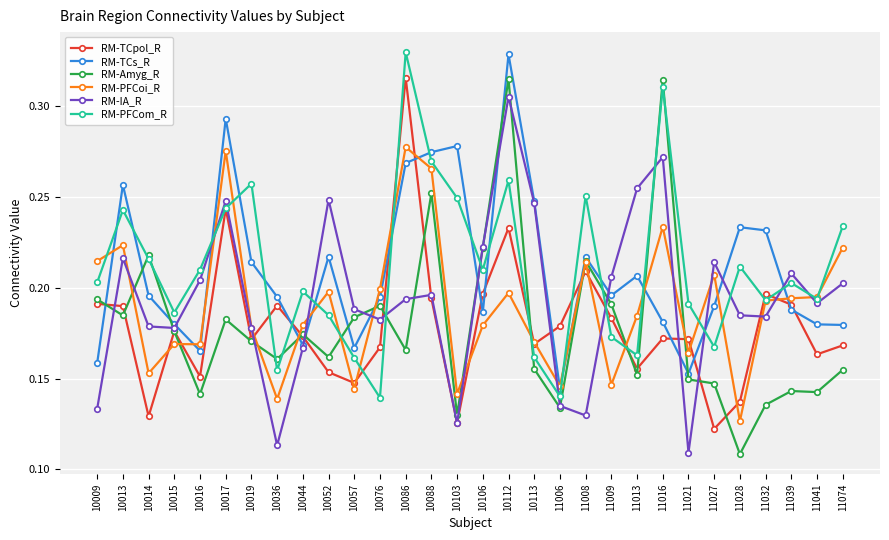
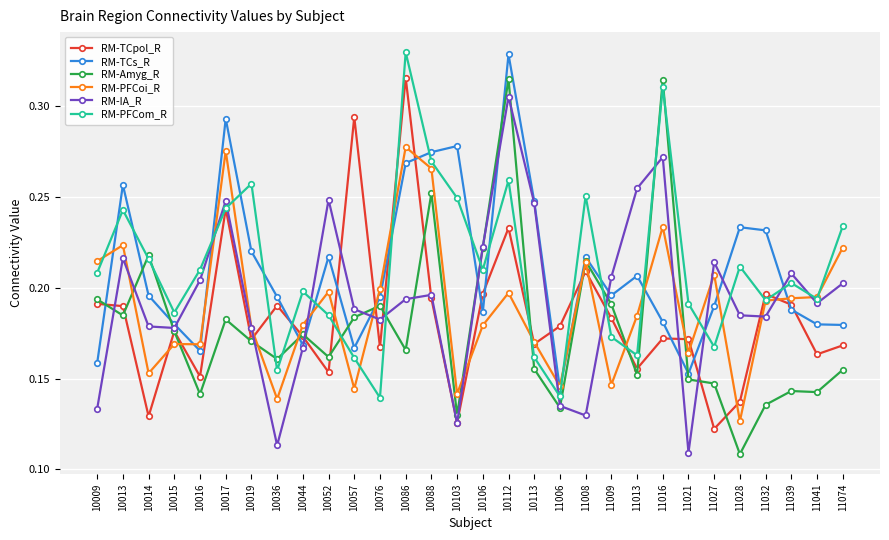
  {
    "RM-TCpol_R": {
      "10009": 0.191,
      "10013": 0.190,
      "10014": 0.129,
      "10016": 0.151,
      "10036": 0.190,
      "10052": 0.153,
-     "10057": 0.148,
+     "10057": 0.294,
      "10076": 0.167,
      "10086": 0.316,
      "10088": 0.194,
      "10106": 0.197,
      "10112": 0.233,
      "11006": 0.179,
      "11008": 0.209,
      "11009": 0.183,
      "11013": 0.155,
      "11016": 0.172,
      "11021": 0.172,
      "11027": 0.122,
      "11028": 0.137,
      "11032": 0.197,
      "11039": 0.191,
      "11041": 0.163,
      "11074": 0.168
    },
    "RM-TCs_R": {
      "10009": 0.159,
      "10013": 0.257,
      "10014": 0.196,
      "10015": 0.180,
      "10016": 0.165,
      "10017": 0.293,
-     "10019": 0.214,
+     "10019": 0.220,
      "10036": 0.195,
      "10044": 0.169,
      "10052": 0.217,
      "10057": 0.167,
      "10076": 0.195,
      "10086": 0.269,
      "10088": 0.275,
      "10103": 0.278,
      "10106": 0.187,
      "10112": 0.329,
      "11006": 0.144,
      "11008": 0.217,
      "11009": 0.196,
      "11013": 0.207,
      "11016": 0.181,
      "11021": 0.153,
      "11027": 0.190,
      "11028": 0.233,
      "11032": 0.232,
      "11039": 0.188,
      "11041": 0.180,
      "11074": 0.180
    },
    "RM-Amyg_R": {
      "10009": 0.194,
      "10013": 0.185,
      "10014": 0.218,
      "10016": 0.141,
      "10017": 0.183,
      "10036": 0.161,
      "10052": 0.162,
      "10057": 0.184,
      "10076": 0.190,
      "10086": 0.166,
      "10088": 0.252,
      "10103": 0.130,
      "10112": 0.315,
      "10113": 0.155,
      "11009": 0.191,
      "11013": 0.152,
      "11016": 0.315,
      "11021": 0.149,
      "11027": 0.147,
      "11028": 0.108,
      "11032": 0.136,
      "11039": 0.143,
      "11041": 0.143,
      "11074": 0.155
    },
    "RM-PFCoi_R": {
      "10009": 0.215,
      "10013": 0.223,
      "10014": 0.153,
      "10015": 0.169,
      "10016": 0.169,
      "10017": 0.275,
      "10036": 0.139,
      "10044": 0.180,
      "10052": 0.198,
      "10057": 0.144,
      "10076": 0.199,
      "10086": 0.278,
      "10088": 0.266,
      "10103": 0.142,
      "10106": 0.179,
      "10112": 0.197,
      "11006": 0.146,
      "11009": 0.147,
      "11013": 0.185,
      "11016": 0.234,
      "11021": 0.164,
      "11027": 0.207,
      "11028": 0.127,
      "11039": 0.194,
      "11074": 0.222
    },
    "RM-IA_R": {
      "10009": 0.133,
      "10013": 0.216,
      "10014": 0.179,
      "10015": 0.178,
      "10016": 0.204,
      "10017": 0.248,
      "10036": 0.113,
      "10044": 0.167,
      "10052": 0.249,
      "10057": 0.188,
      "10076": 0.183,
      "10086": 0.194,
      "10088": 0.196,
      "10112": 0.305,
      "11008": 0.130,
      "11009": 0.206,
      "11013": 0.255,
      "11016": 0.272,
      "11021": 0.109,
      "11027": 0.214,
      "11028": 0.185,
      "11032": 0.184,
      "11039": 0.208,
      "11041": 0.191,
      "11074": 0.202
    },
    "RM-PFCom_R": {
-     "10009": 0.203,
+     "10009": 0.208,
      "10013": 0.243,
      "10014": 0.216,
      "10015": 0.186,
      "10016": 0.210,
      "10019": 0.257,
      "10036": 0.154,
      "10044": 0.198,
      "10052": 0.185,
      "10057": 0.161,
      "10076": 0.139,
      "10086": 0.330,
      "10088": 0.270,
      "10103": 0.249,
      "10106": 0.210,
      "10112": 0.259,
      "10113": 0.162,
      "11006": 0.140,
      "11008": 0.251,
      "11009": 0.173,
      "11013": 0.163,
      "11016": 0.311,
      "11021": 0.191,
      "11027": 0.167,
      "11028": 0.212,
      "11039": 0.203,
      "11074": 0.234
    }
  }
